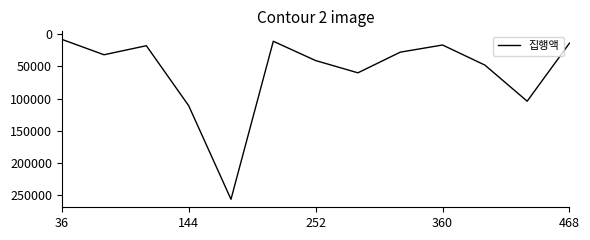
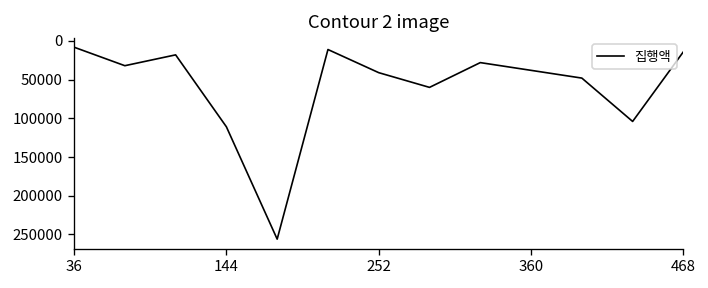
  {
    "36": 10000,
    "144": 110000,
    "252": 40000,
-   "360": 20000,
+   "360": 40000,
    "468": 10000
  }
